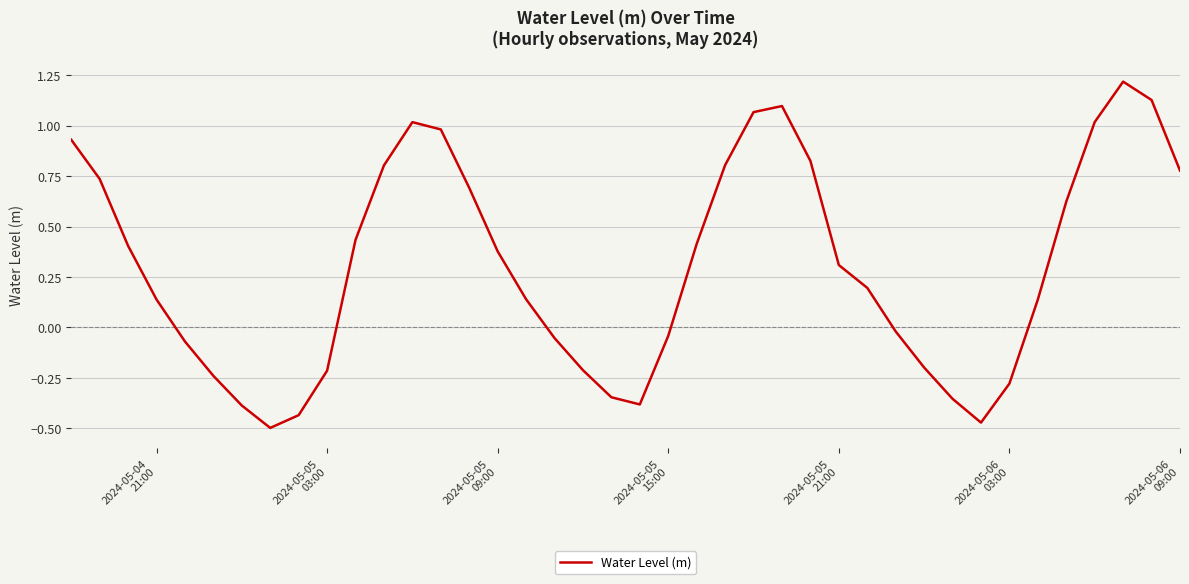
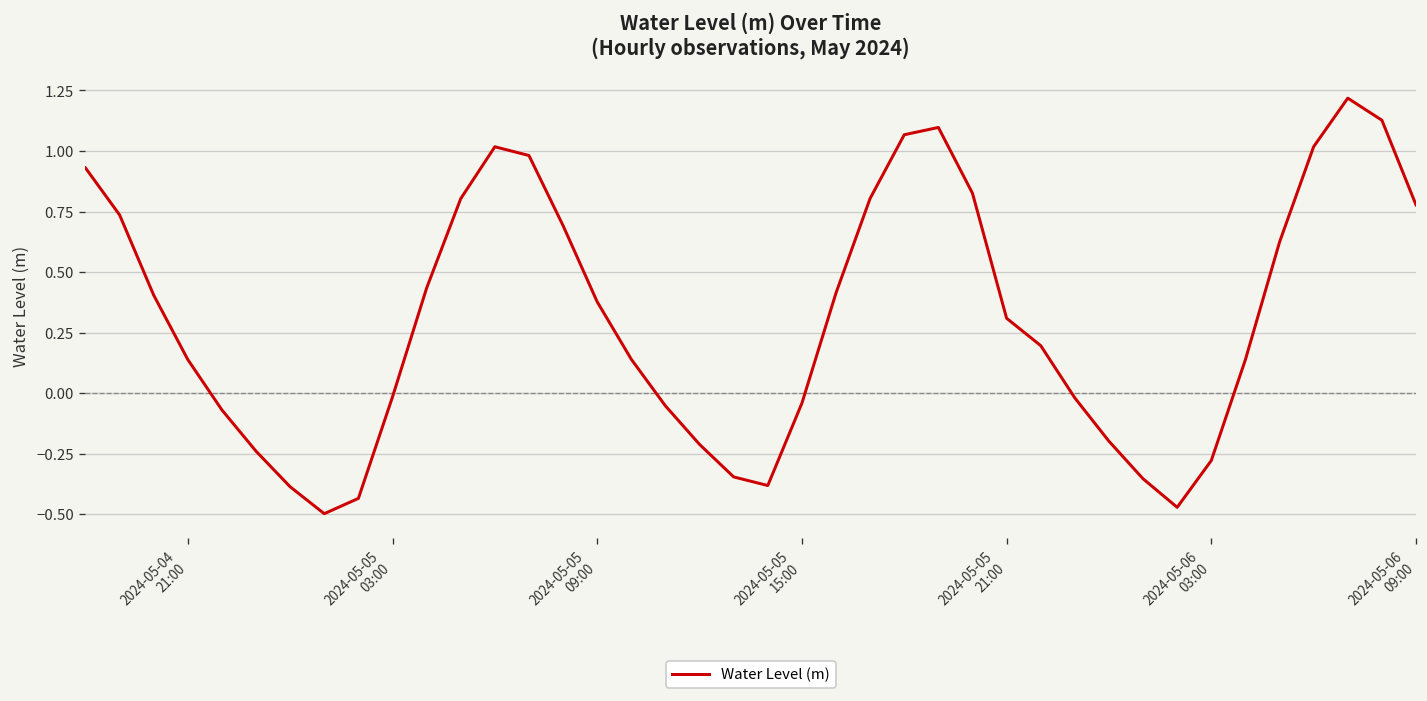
  {
    "2024-05-04 21:00": 0.14,
-   "2024-05-05 03:00": -0.21,
+   "2024-05-05 03:00": -0.02,
    "2024-05-05 09:00": 0.38,
    "2024-05-05 15:00": -0.04,
    "2024-05-05 21:00": 0.31,
    "2024-05-06 03:00": -0.28,
    "2024-05-06 09:00": 0.78
  }
